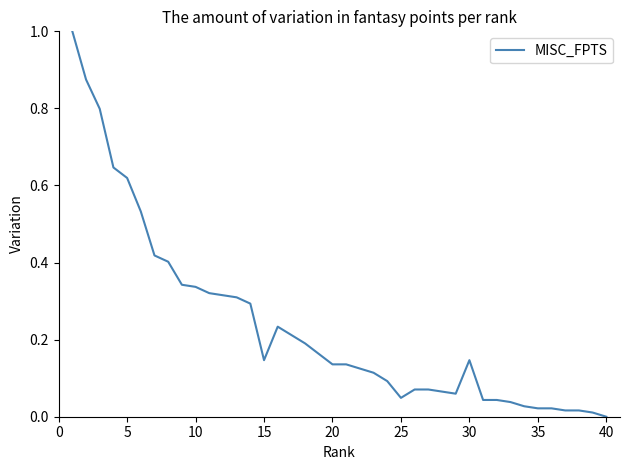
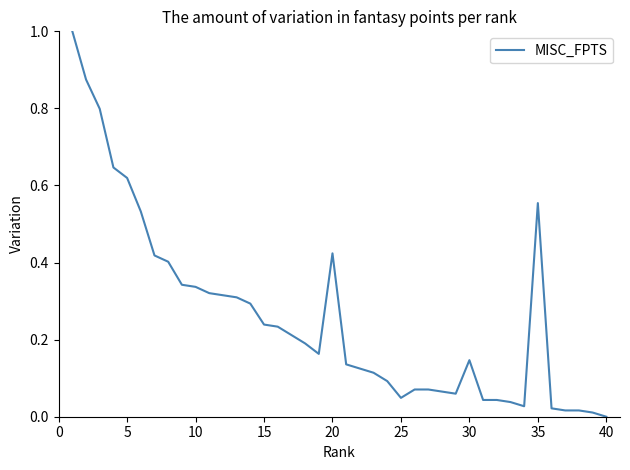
  {
    "5": 0.62,
    "10": 0.34,
-   "15": 0.15,
-   "20": 0.14,
+   "15": 0.24,
+   "20": 0.42,
    "25": 0.05,
    "30": 0.15,
-   "35": 0.02,
+   "35": 0.55,
    "40": 0.00
  }
